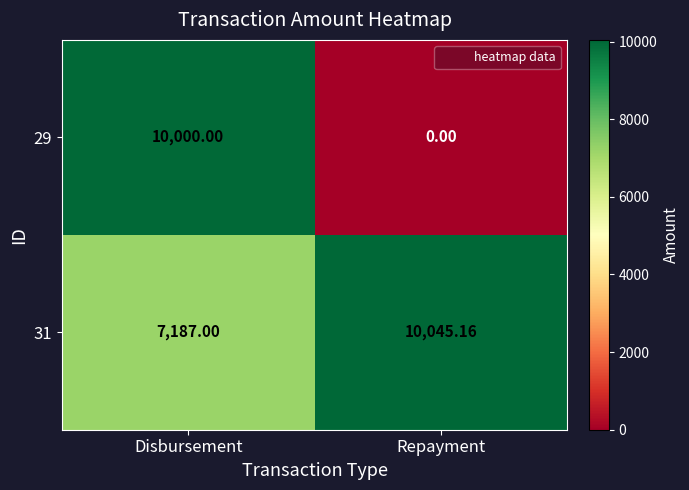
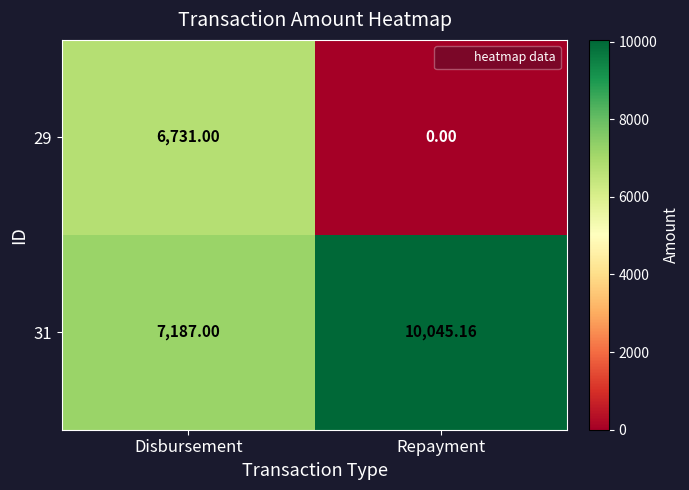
  {
    "29": {
-     "Disbursement": "10,000.00",
+     "Disbursement": "6,731.00",
      "Repayment": "0.00"
    },
    "31": {
      "Disbursement": "7,187.00",
      "Repayment": "10,045.16"
    }
  }
